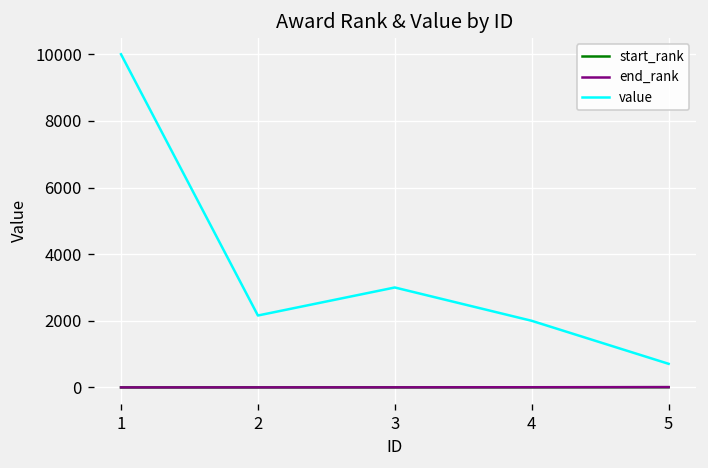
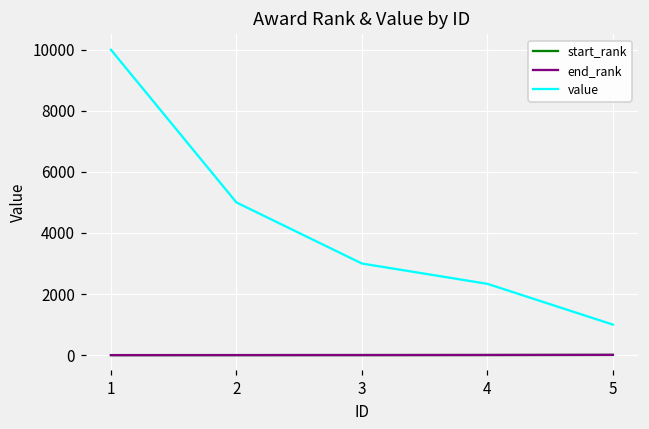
  {
    "end_rank": {
      "1": 0,
      "2": 0,
      "3": 0,
      "4": 0,
      "5": 0
    },
    "value": {
      "1": 10000,
-     "2": 2200,
+     "2": 5000,
      "3": 3000,
-     "4": 2000,
-     "5": 700
+     "4": 2300,
+     "5": 1000
    }
  }
